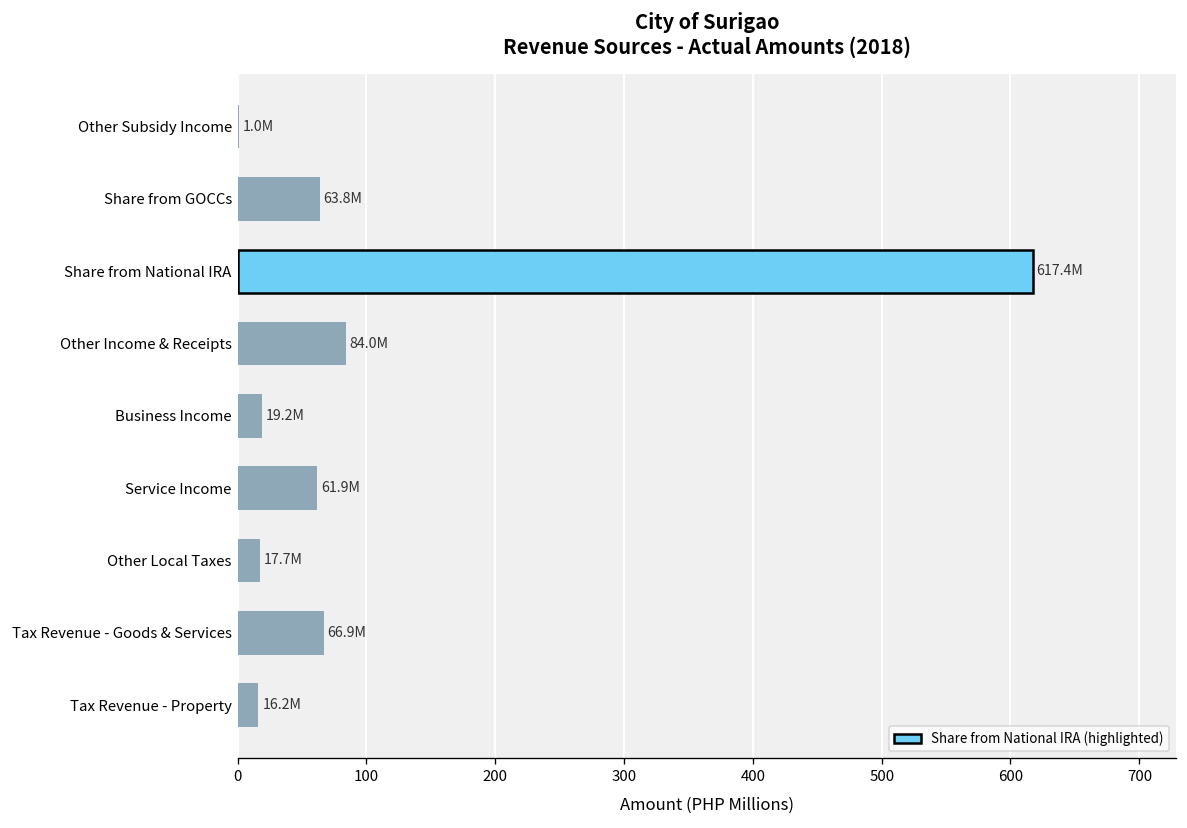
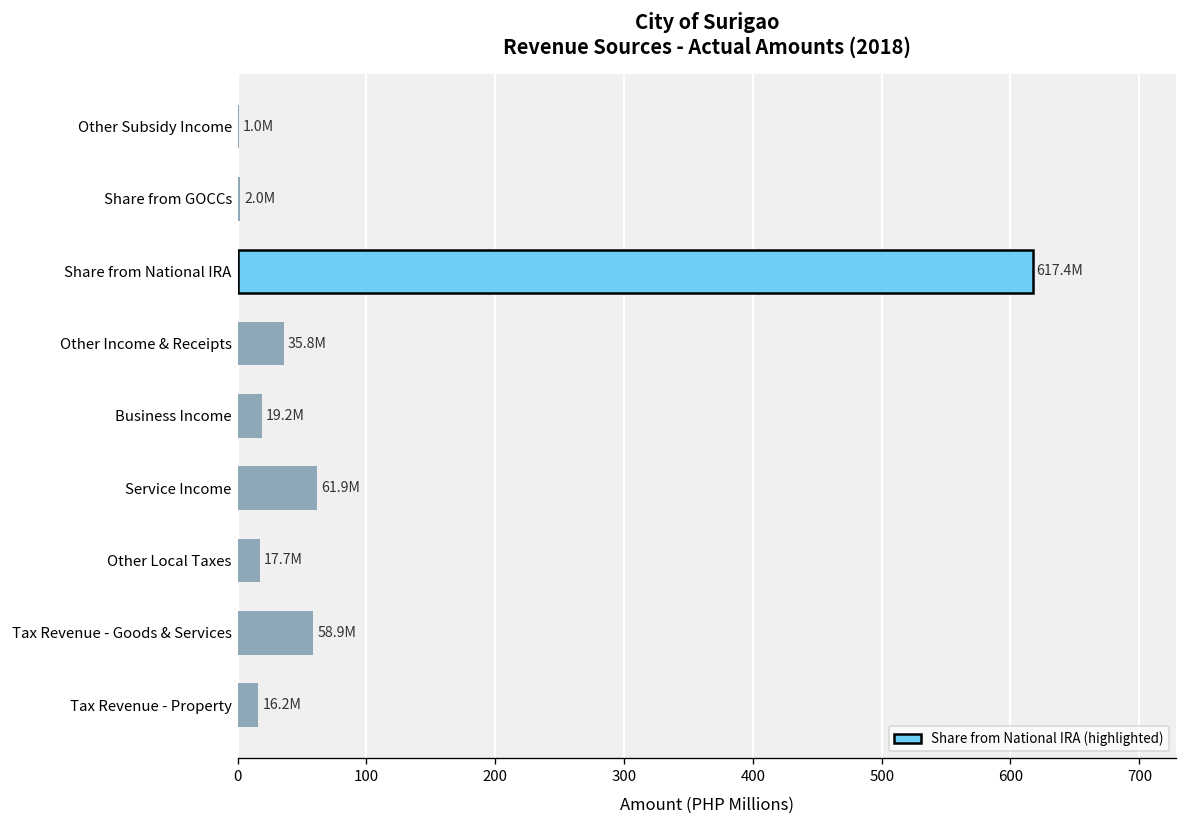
  {
    "Other Subsidy Income": "1.0M",
-   "Share from GOCCs": "63.8M",
+   "Share from GOCCs": "2.0M",
    "Share from National IRA": "617.4M",
-   "Other Income & Receipts": "84.0M",
+   "Other Income & Receipts": "35.8M",
    "Business Income": "19.2M",
    "Service Income": "61.9M",
    "Other Local Taxes": "17.7M",
-   "Tax Revenue - Goods & Services": "66.9M",
+   "Tax Revenue - Goods & Services": "58.9M",
    "Tax Revenue - Property": "16.2M"
  }
